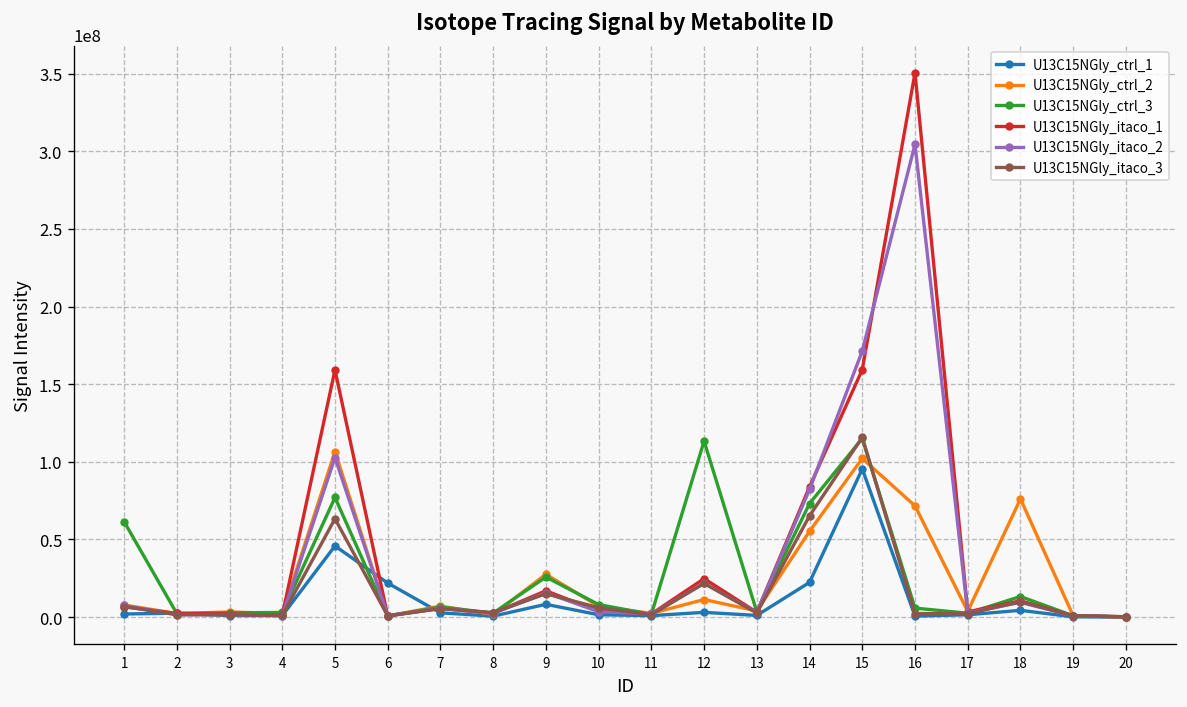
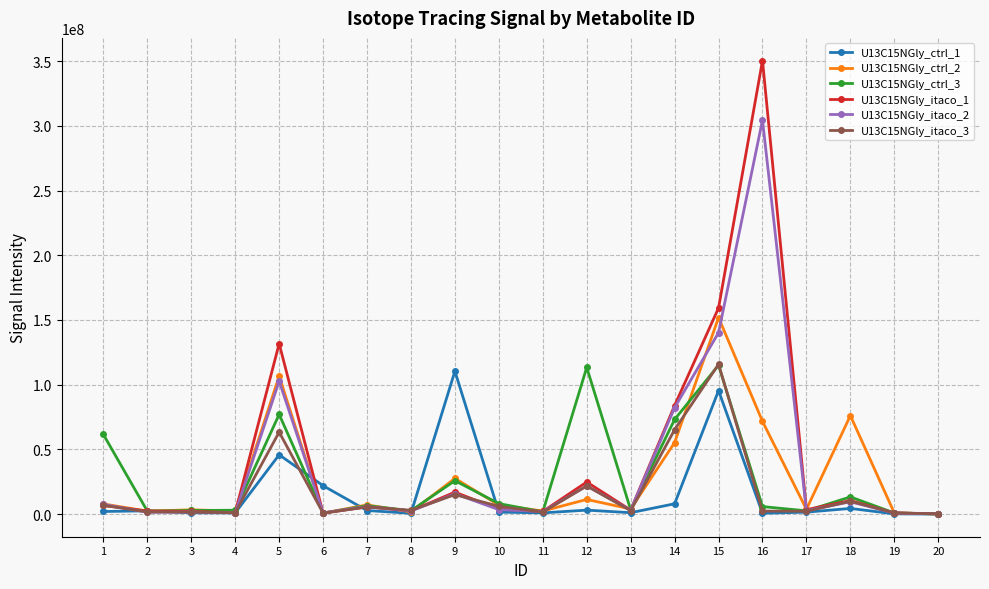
  {
    "U13C15NGly_ctrl_1": {
      "1": 2000000,
      "5": 46000000,
      "6": 22000000,
      "7": 3000000,
-     "9": 8000000,
+     "9": 110000000,
      "12": 3000000,
-     "14": 22000000,
+     "14": 8000000,
      "15": 95000000,
      "18": 4000000
    },
    "U13C15NGly_ctrl_2": {
      "5": 107000000,
      "12": 11000000,
      "14": 55000000,
-     "15": 102000000,
+     "15": 152000000,
      "16": 72000000,
      "18": 76000000
    },
    "U13C15NGly_ctrl_3": {
      "1": 62000000,
      "5": 77000000,
      "12": 113000000,
      "14": 73000000,
      "16": 6000000,
      "18": 13000000
    },
    "U13C15NGly_itaco_1": {
-     "5": 159000000,
+     "5": 132000000,
      "12": 25000000,
      "15": 159000000,
      "16": 350000000
    },
    "U13C15NGly_itaco_2": {
      "5": 103000000,
-     "15": 171000000,
+     "15": 140000000,
      "16": 304000000
    },
    "U13C15NGly_itaco_3": {
      "5": 63000000,
      "14": 65000000
    }
  }
